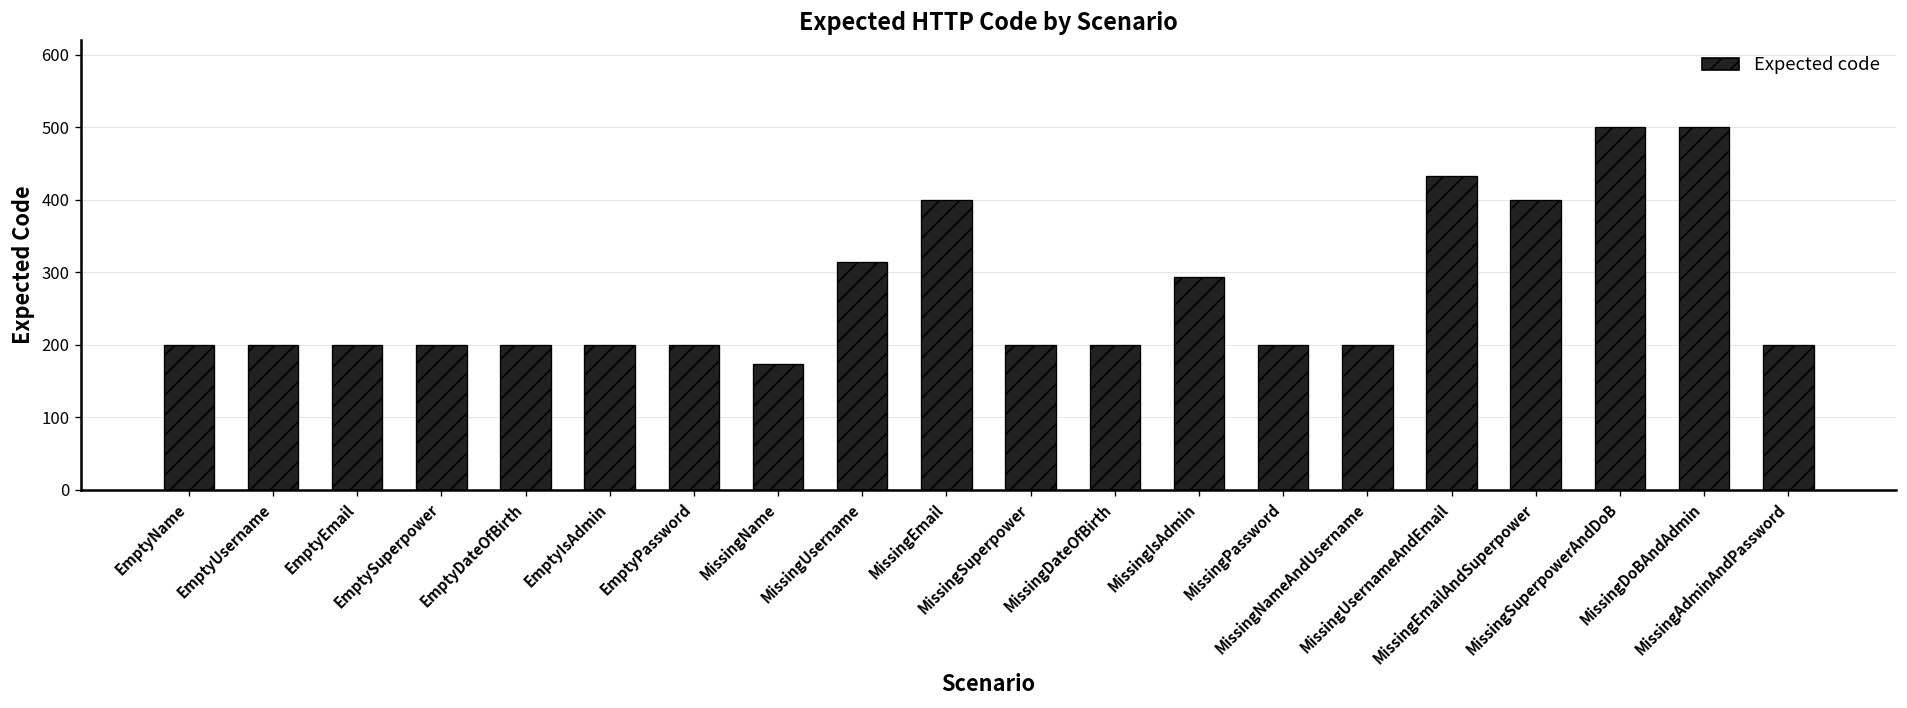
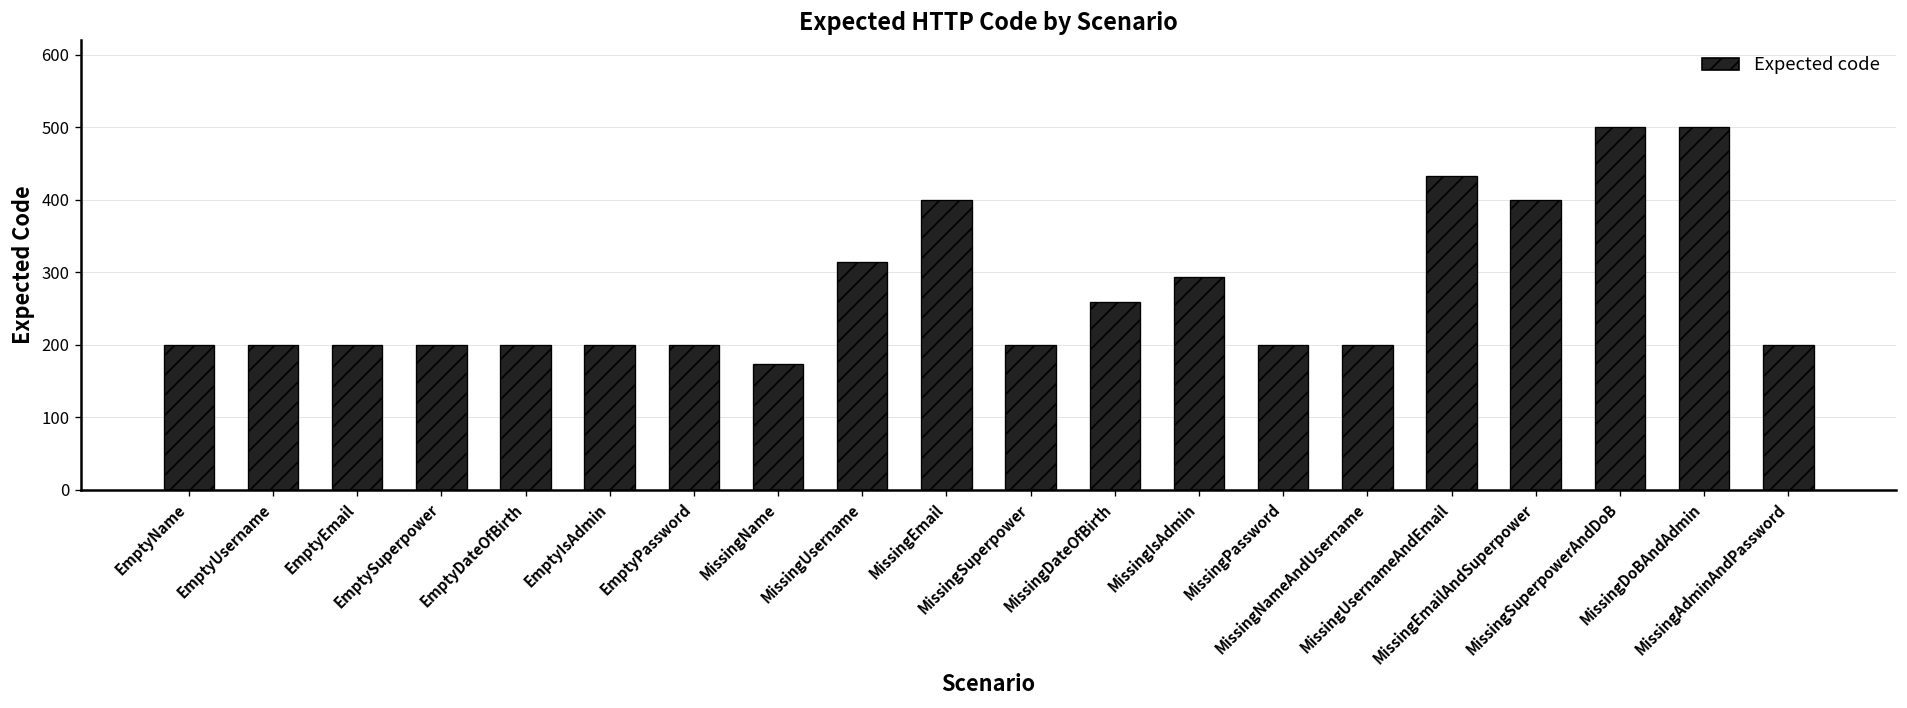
  {
    "EmptyName": 200,
    "EmptyUsername": 200,
    "EmptyEmail": 200,
    "EmptySuperpower": 200,
    "EmptyDateOfBirth": 200,
    "EmptyIsAdmin": 200,
    "EmptyPassword": 200,
    "MissingName": 170,
    "MissingUsername": 310,
    "MissingEmail": 400,
    "MissingSuperpower": 200,
-   "MissingDateOfBirth": 200,
+   "MissingDateOfBirth": 260,
    "MissingIsAdmin": 290,
    "MissingPassword": 200,
    "MissingNameAndUsername": 200,
    "MissingUsernameAndEmail": 430,
    "MissingEmailAndSuperpower": 400,
    "MissingSuperpowerAndDoB": 500,
    "MissingDoBAndAdmin": 500,
    "MissingAdminAndPassword": 200
  }
